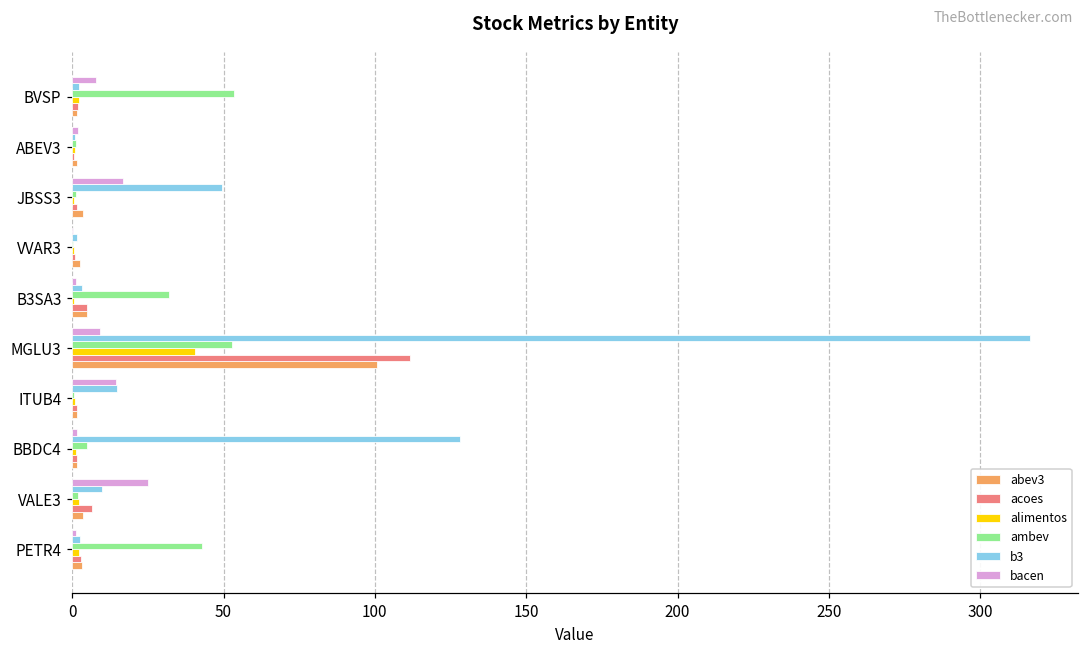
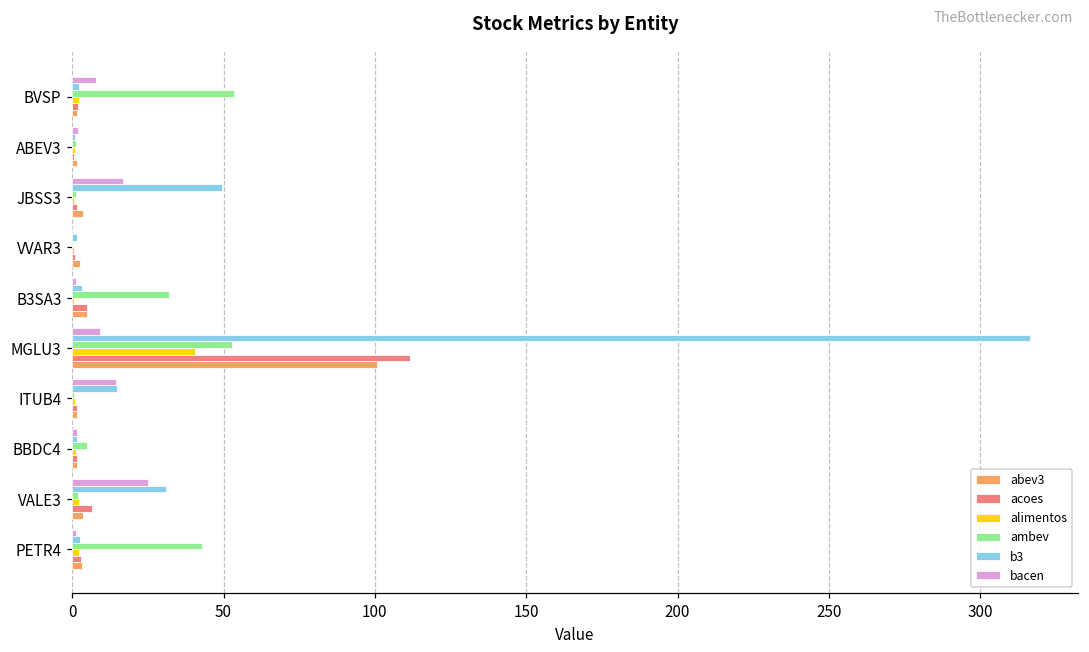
  {
    "alimentos": {
      "BVSP": 2,
      "MGLU3": 41,
      "ITUB4": 1,
      "BBDC4": 1,
      "VALE3": 2,
      "PETR4": 2
    },
    "ambev": {
      "BVSP": 54,
      "ABEV3": 1,
      "JBSS3": 1,
      "B3SA3": 32,
      "MGLU3": 53,
      "BBDC4": 5,
      "VALE3": 2,
      "PETR4": 43
    },
    "b3": {
      "BVSP": 2,
      "JBSS3": 50,
      "VVAR3": 1,
      "B3SA3": 3,
      "MGLU3": 316,
      "ITUB4": 15,
-     "BBDC4": 128,
-     "VALE3": 10,
+     "BBDC4": 2,
+     "VALE3": 31,
      "PETR4": 3
    },
    "bacen": {
      "BVSP": 8,
      "ABEV3": 2,
      "JBSS3": 17,
      "B3SA3": 1,
      "MGLU3": 9,
      "ITUB4": 15,
      "BBDC4": 1,
      "VALE3": 25,
      "PETR4": 1
    }
  }
